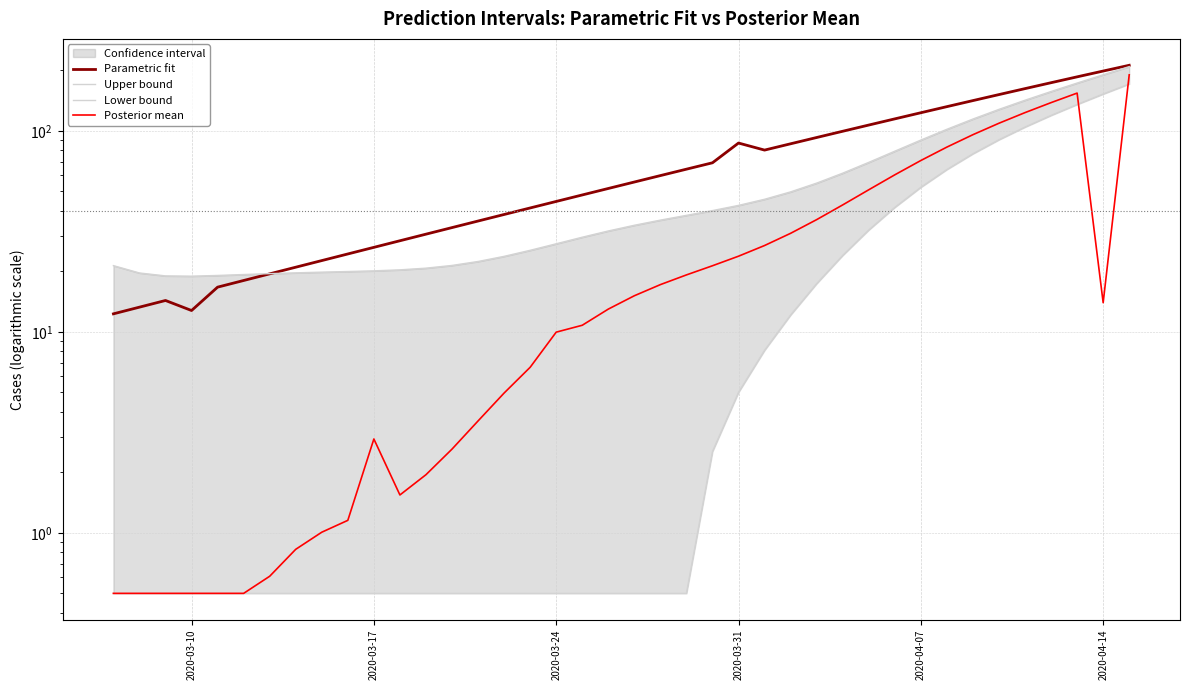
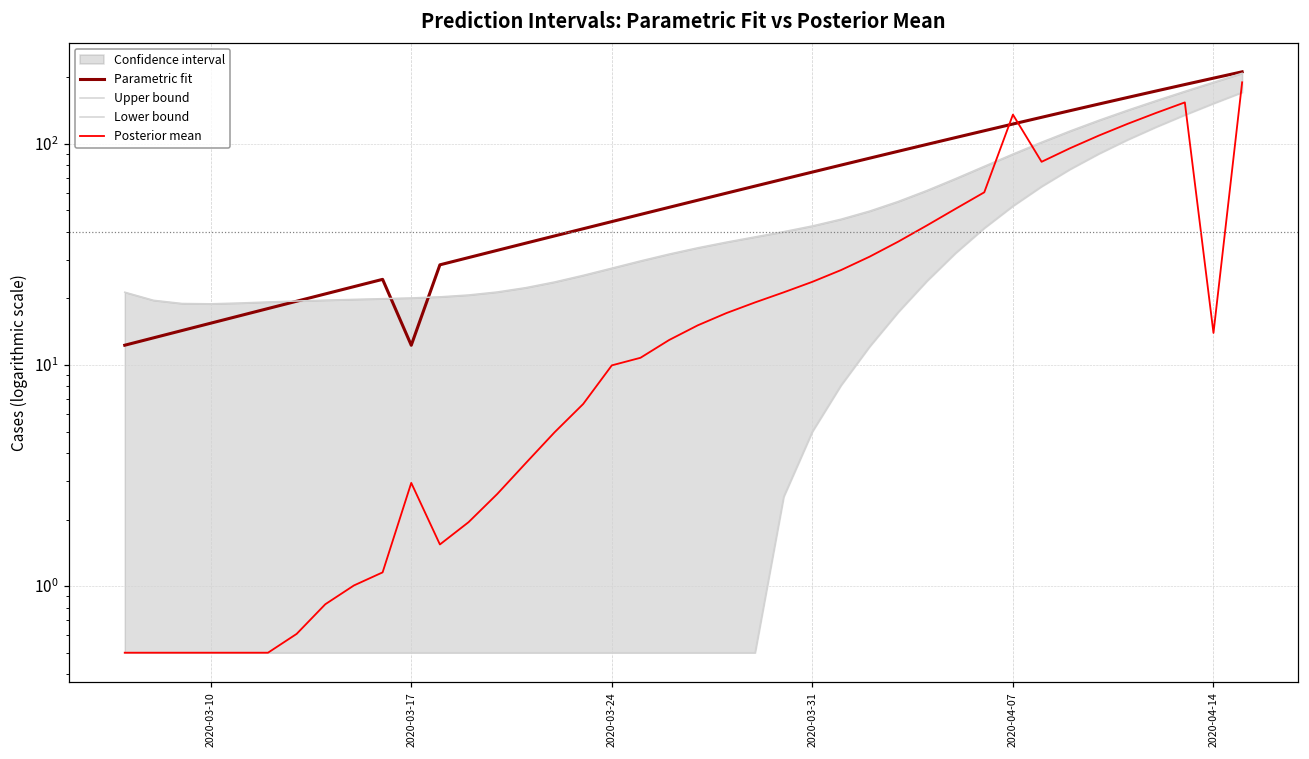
  {
    "Parametric fit": {
-     "2020-03-10": 13,
-     "2020-03-17": 26,
+     "2020-03-10": 15,
+     "2020-03-17": 12,
      "2020-03-24": 45,
-     "2020-03-31": 87,
+     "2020-03-31": 75,
      "2020-04-07": 120,
      "2020-04-14": 200
    },
    "Posterior mean": {
      "2020-03-17": 3,
      "2020-03-24": 10,
      "2020-03-31": 24,
-     "2020-04-07": 71,
+     "2020-04-07": 140,
      "2020-04-14": 14
    }
  }
